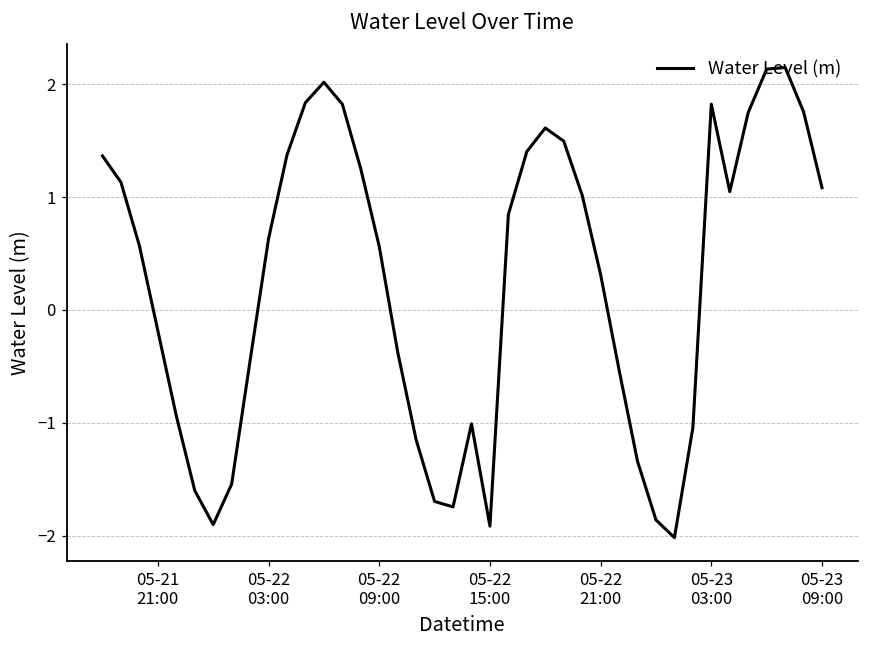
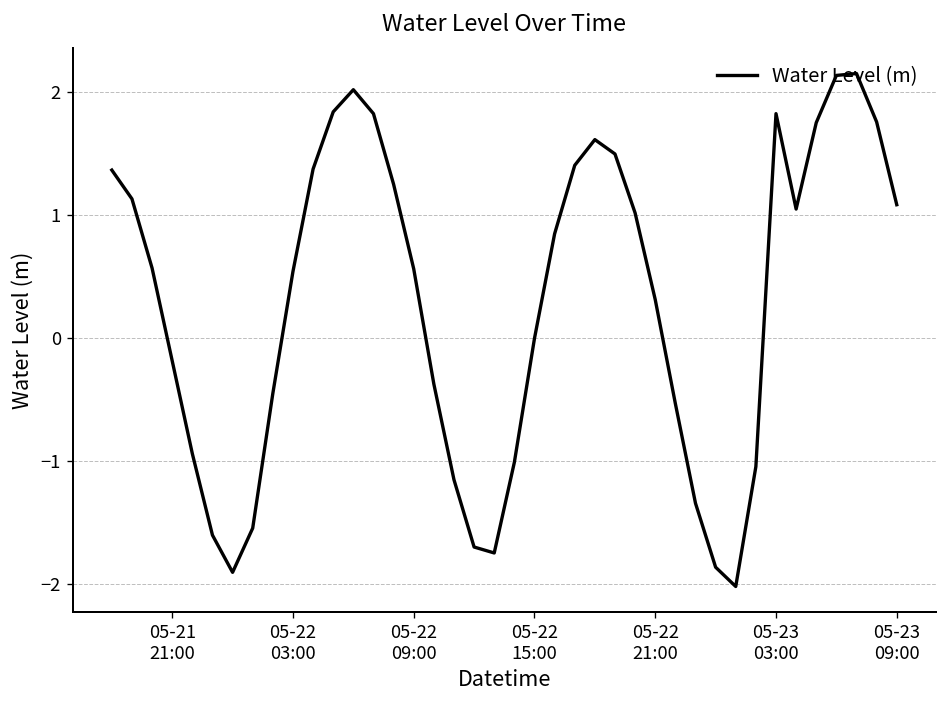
  {
    "05-21 21:00": -0.18,
-   "05-22 03:00": 0.63,
+   "05-22 03:00": 0.54,
    "05-22 09:00": 0.56,
-   "05-22 15:00": -1.92,
+   "05-22 15:00": 0.00,
    "05-22 21:00": 0.31,
    "05-23 03:00": 1.82,
    "05-23 09:00": 1.08
  }
